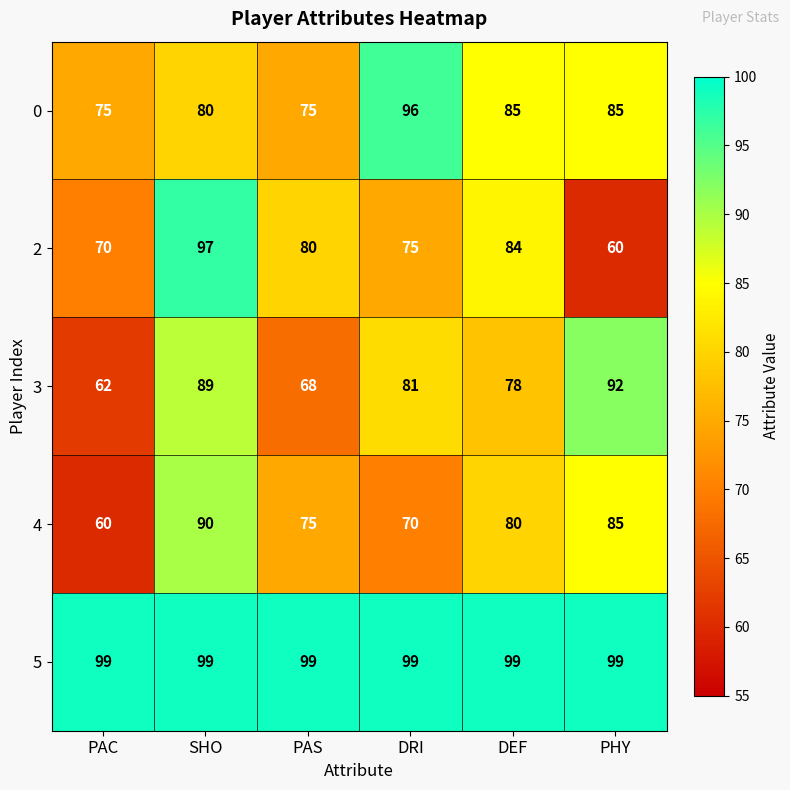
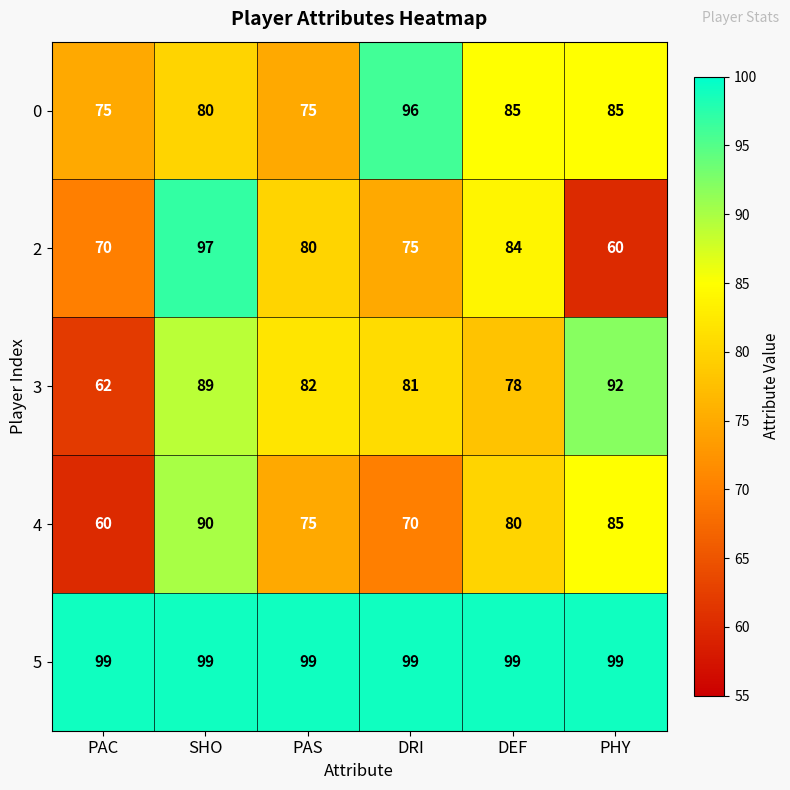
  {
    "0": {
      "PAC": 75,
      "SHO": 80,
      "PAS": 75,
      "DRI": 96,
      "DEF": 85,
      "PHY": 85
    },
    "2": {
      "PAC": 70,
      "SHO": 97,
      "PAS": 80,
      "DRI": 75,
      "DEF": 84,
      "PHY": 60
    },
    "3": {
      "PAC": 62,
      "SHO": 89,
-     "PAS": 68,
+     "PAS": 82,
      "DRI": 81,
      "DEF": 78,
      "PHY": 92
    },
    "4": {
      "PAC": 60,
      "SHO": 90,
      "PAS": 75,
      "DRI": 70,
      "DEF": 80,
      "PHY": 85
    },
    "5": {
      "PAC": 99,
      "SHO": 99,
      "PAS": 99,
      "DRI": 99,
      "DEF": 99,
      "PHY": 99
    }
  }
